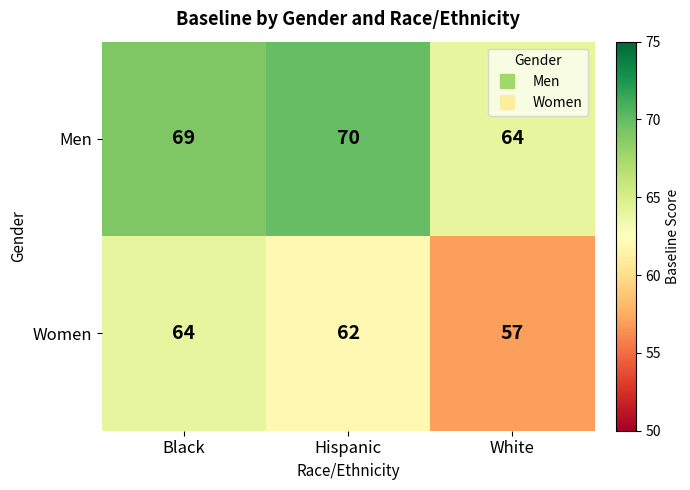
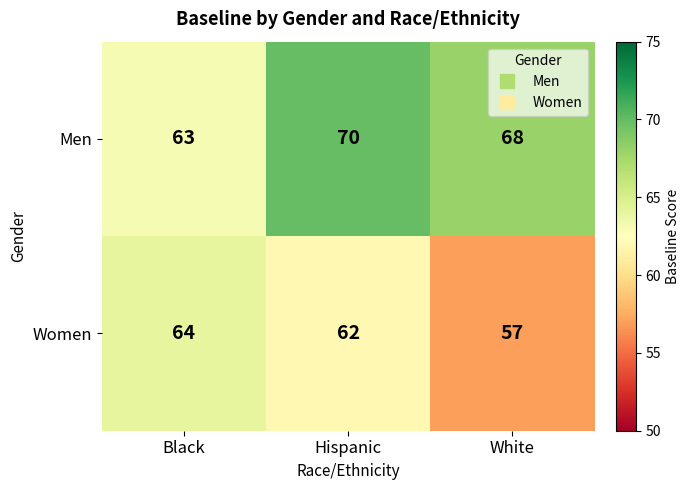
  {
    "Men": {
-     "Black": 69,
+     "Black": 63,
      "Hispanic": 70,
-     "White": 64
+     "White": 68
    },
    "Women": {
      "Black": 64,
      "Hispanic": 62,
      "White": 57
    }
  }
